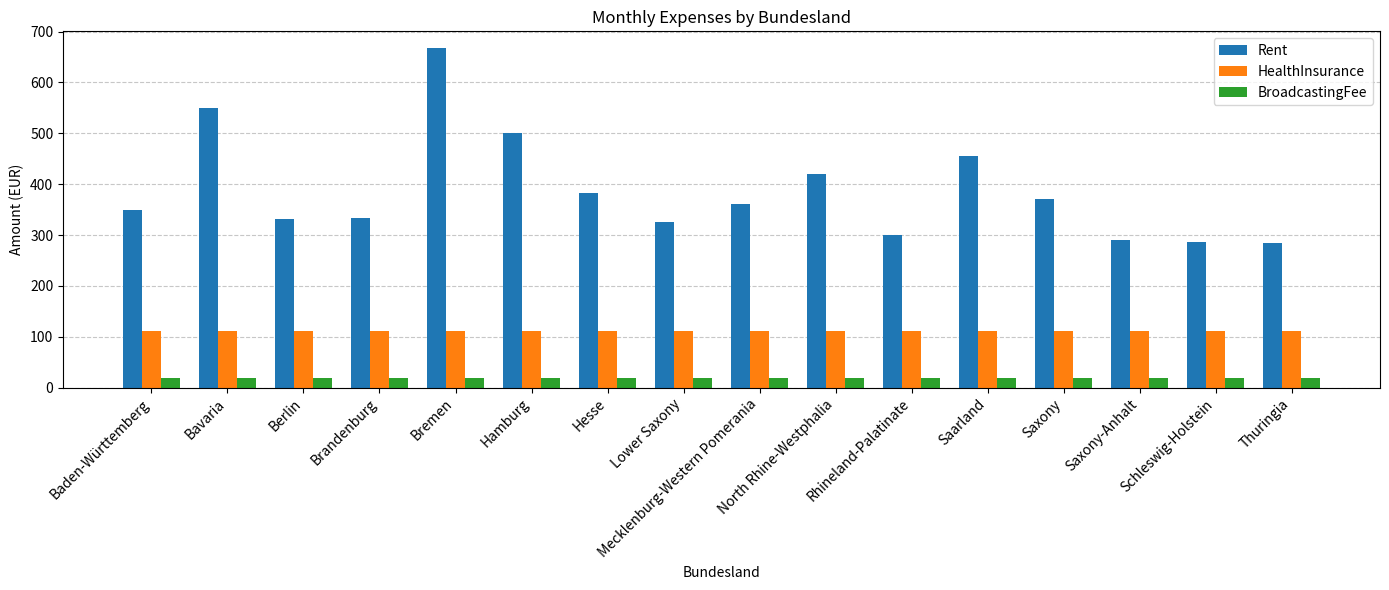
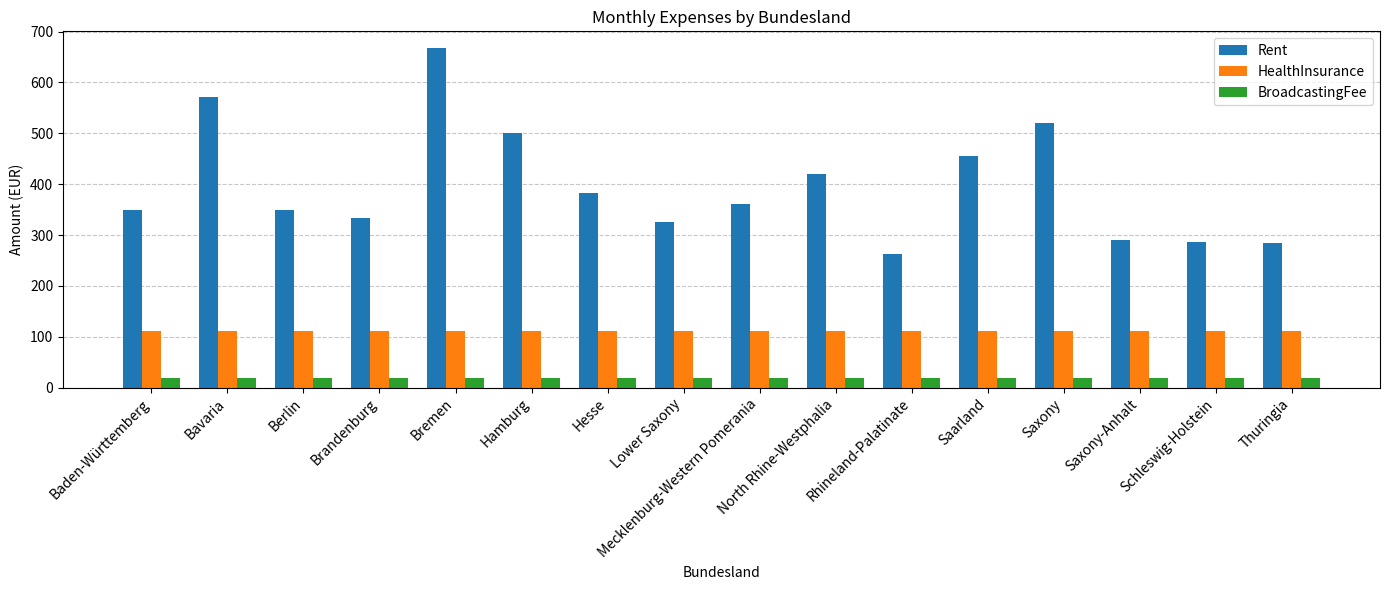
  {
    "Rent": {
      "Baden-Württemberg": 350,
-     "Bavaria": 550,
-     "Berlin": 330,
+     "Bavaria": 570,
+     "Berlin": 350,
      "Brandenburg": 330,
      "Bremen": 670,
      "Hamburg": 500,
      "Hesse": 380,
      "Lower Saxony": 330,
      "Mecklenburg-Western Pomerania": 360,
      "North Rhine-Westphalia": 420,
-     "Rhineland-Palatinate": 300,
+     "Rhineland-Palatinate": 260,
      "Saarland": 460,
-     "Saxony": 370,
+     "Saxony": 520,
      "Saxony-Anhalt": 290,
      "Schleswig-Holstein": 290,
      "Thuringia": 290
    },
    "HealthInsurance": {
      "Baden-Württemberg": 110,
      "Bavaria": 110,
      "Berlin": 110,
      "Brandenburg": 110,
      "Bremen": 110,
      "Hamburg": 110,
      "Hesse": 110,
      "Lower Saxony": 110,
      "Mecklenburg-Western Pomerania": 110,
      "North Rhine-Westphalia": 110,
      "Rhineland-Palatinate": 110,
      "Saarland": 110,
      "Saxony": 110,
      "Saxony-Anhalt": 110,
      "Schleswig-Holstein": 110,
      "Thuringia": 110
    },
    "BroadcastingFee": {
      "Baden-Württemberg": 20,
      "Bavaria": 20,
      "Berlin": 20,
      "Brandenburg": 20,
      "Bremen": 20,
      "Hamburg": 20,
      "Hesse": 20,
      "Lower Saxony": 20,
      "Mecklenburg-Western Pomerania": 20,
      "North Rhine-Westphalia": 20,
      "Rhineland-Palatinate": 20,
      "Saarland": 20,
      "Saxony": 20,
      "Saxony-Anhalt": 20,
      "Schleswig-Holstein": 20,
      "Thuringia": 20
    }
  }
